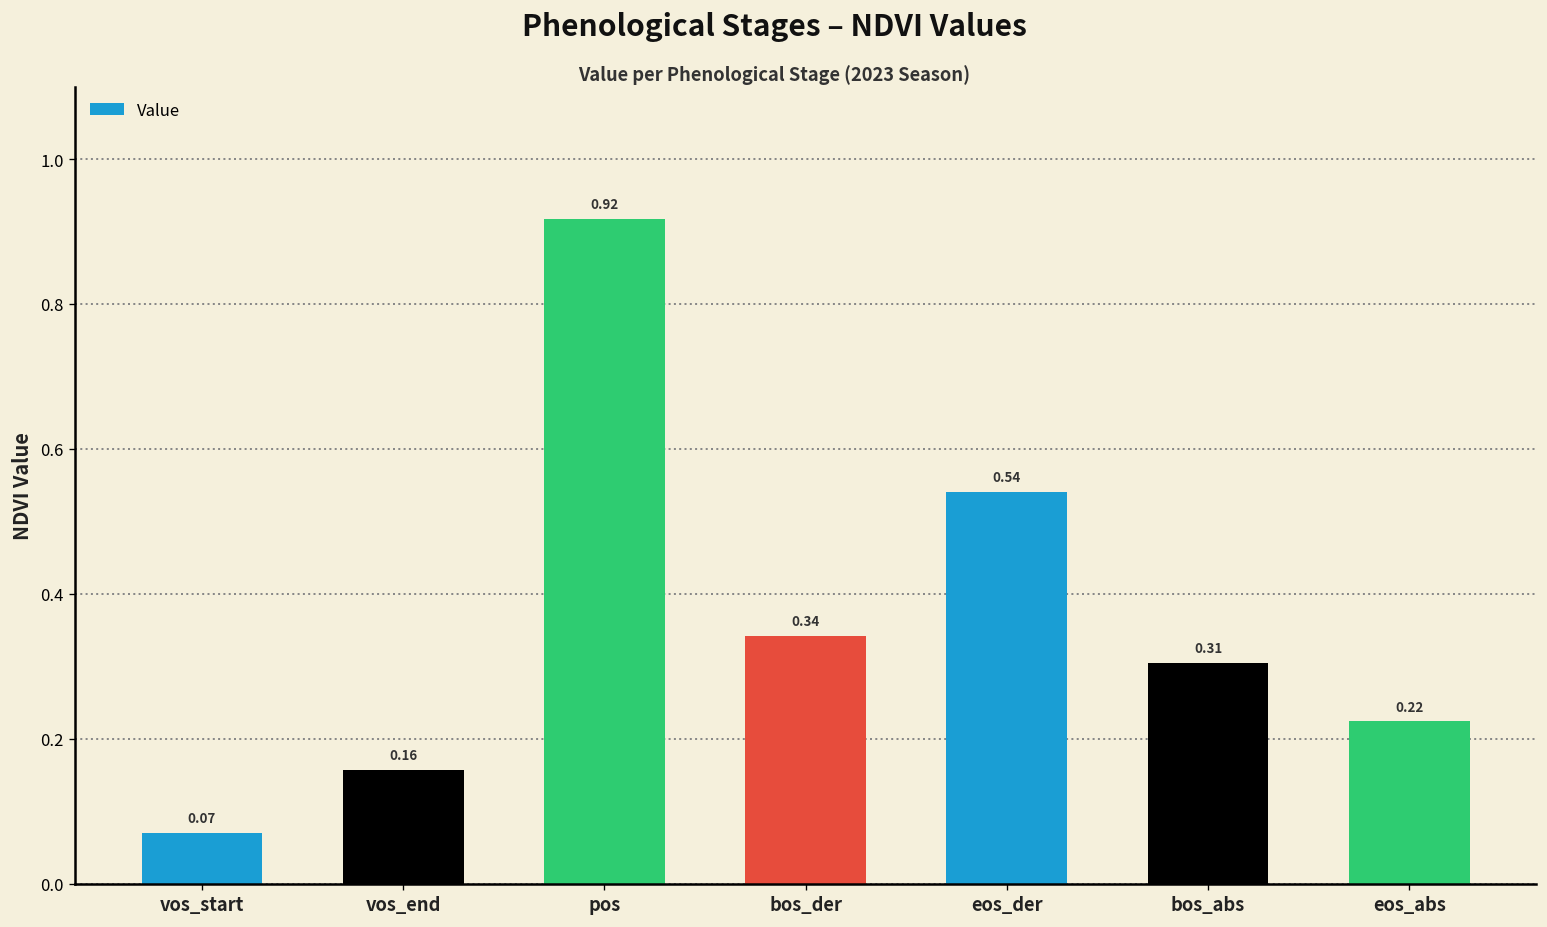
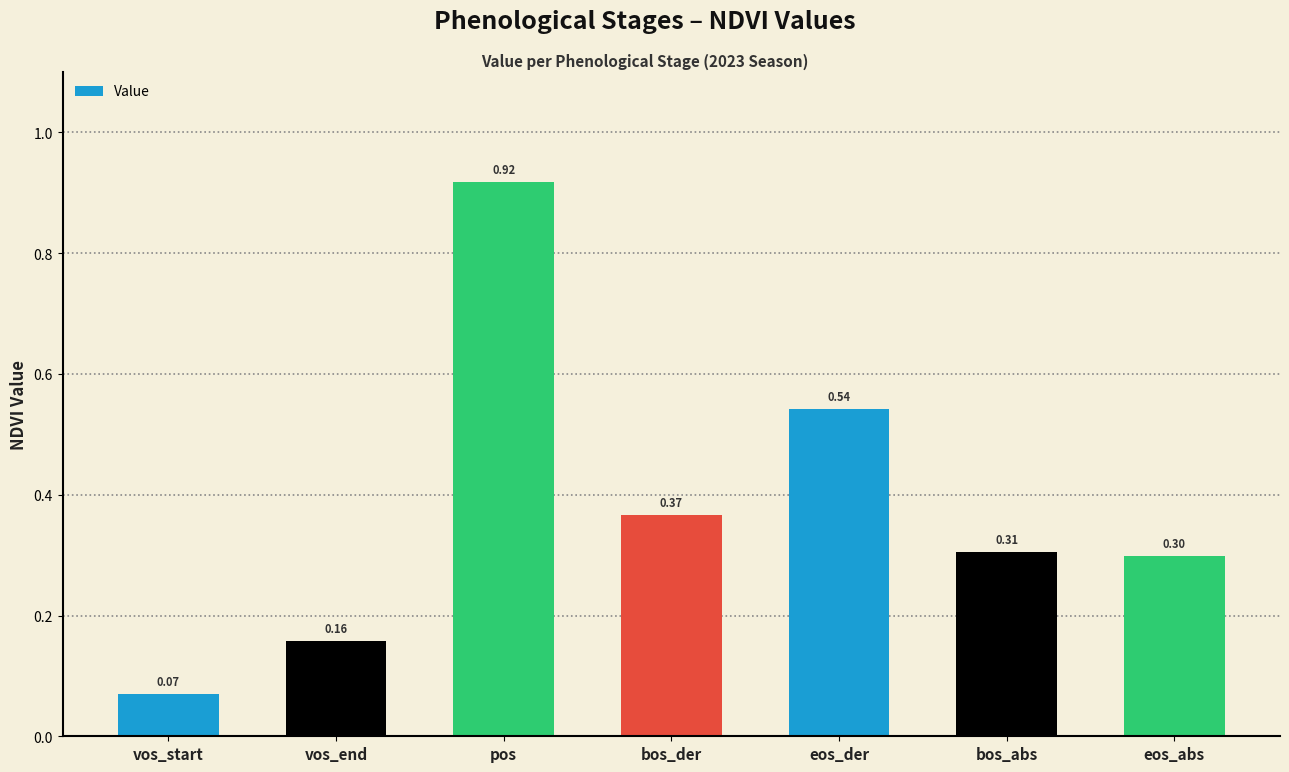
  {
    "vos_start": 0.07,
    "vos_end": 0.16,
    "pos": 0.92,
-   "bos_der": 0.34,
+   "bos_der": 0.37,
    "eos_der": 0.54,
    "bos_abs": 0.31,
-   "eos_abs": 0.22
+   "eos_abs": 0.30
  }
